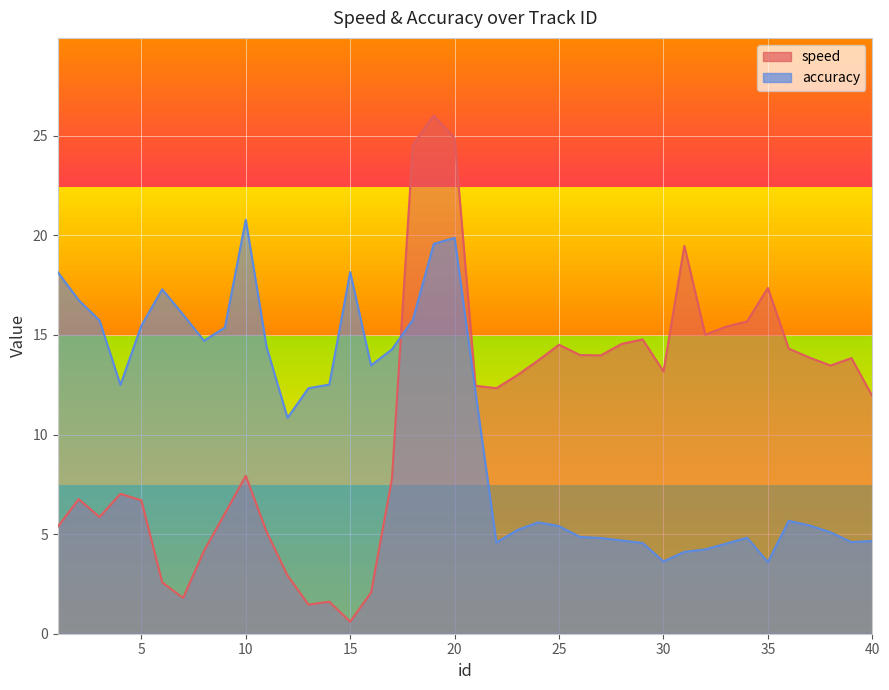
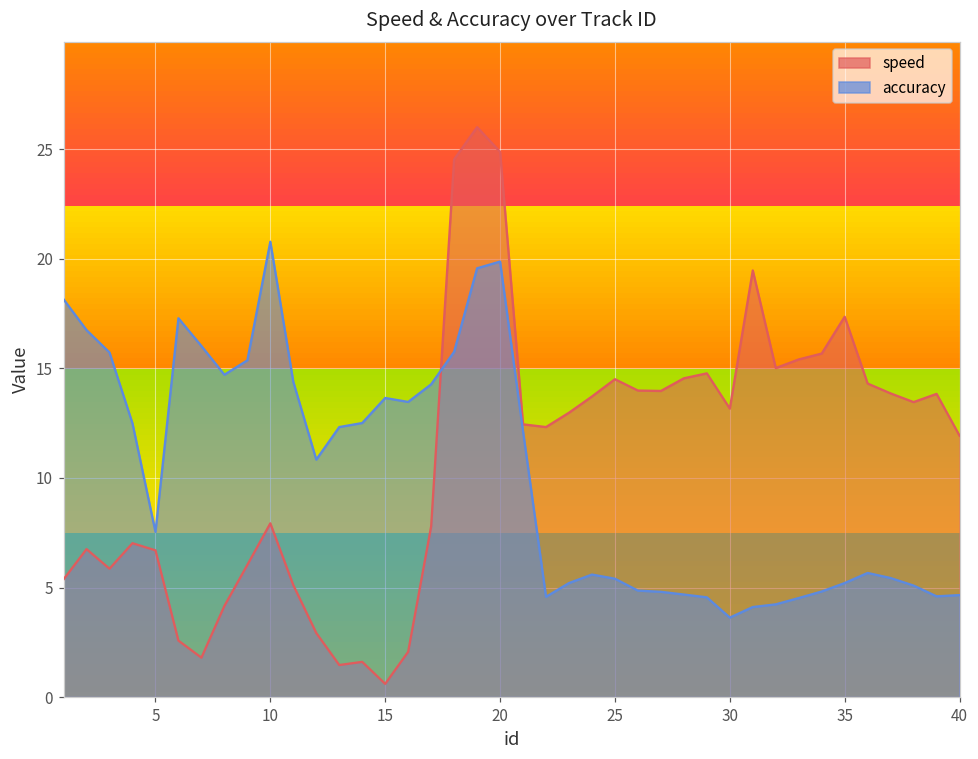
  {
    "accuracy": {
-     "5": 15.5,
+     "5": 7.5,
      "10": 20.8,
-     "15": 18.2,
+     "15": 13.7,
      "20": 19.9,
      "25": 5.4,
      "30": 3.6,
-     "35": 3.6
+     "35": 5.2
    }
  }
